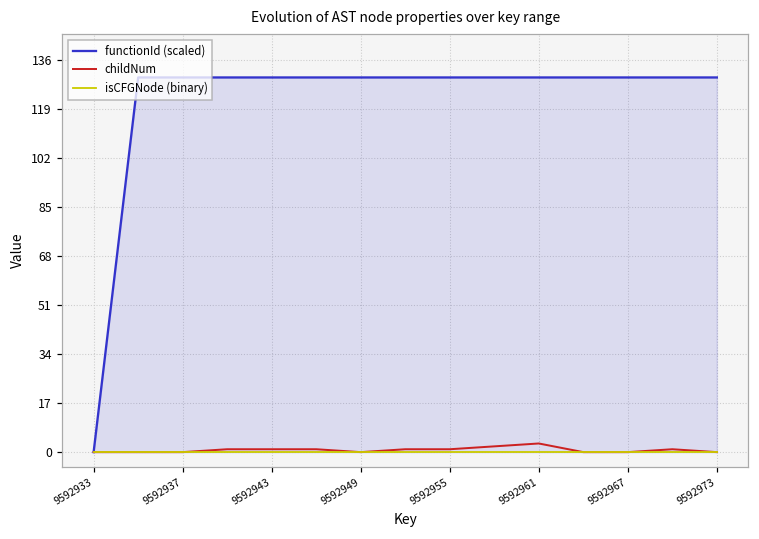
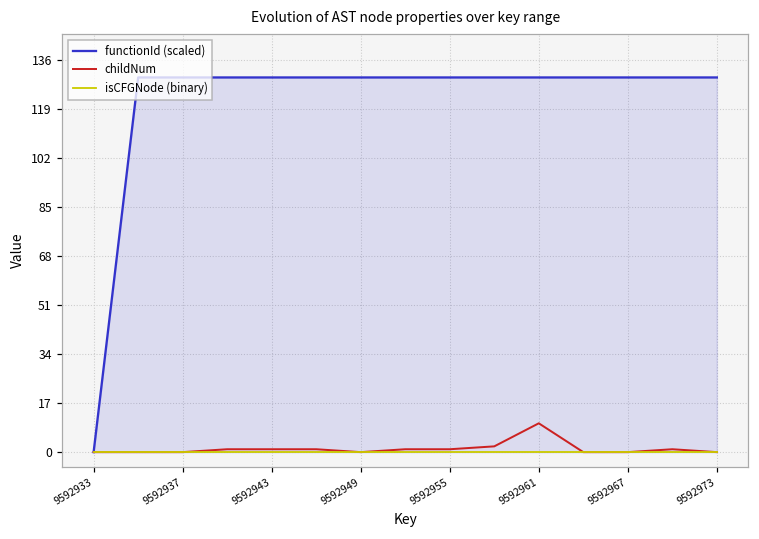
  {
    "functionId (scaled)": {
      "9592943": 130,
      "9592949": 130,
      "9592955": 130,
      "9592961": 130,
      "9592967": 130,
      "9592973": 130
    },
    "childNum": {
      "9592943": 1,
      "9592955": 1,
-     "9592961": 3
+     "9592961": 10
    },
    "isCFGNode (binary)": {
      "9592943": 0,
      "9592955": 0,
      "9592961": 0
    }
  }
